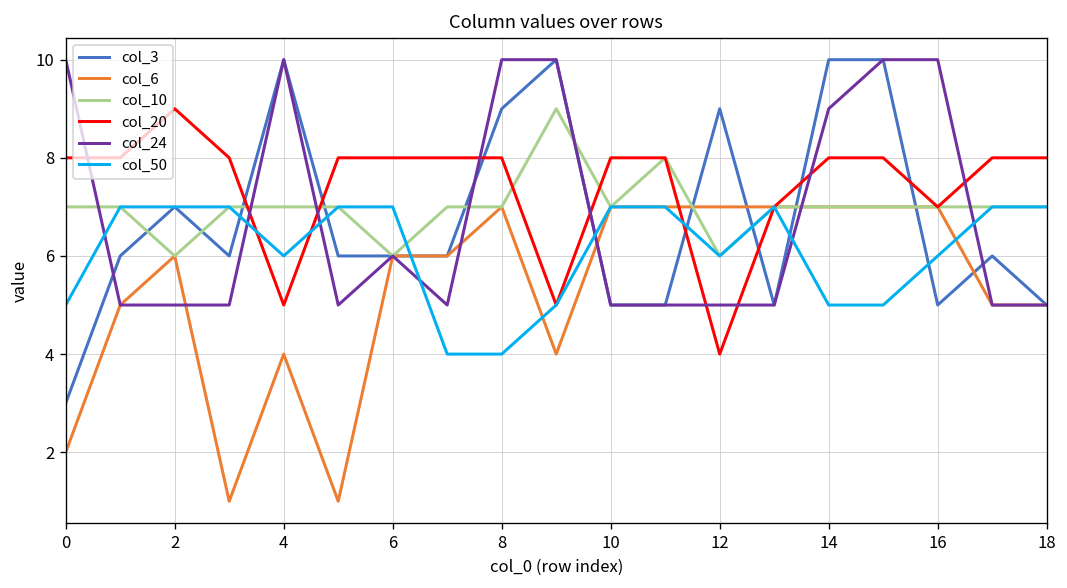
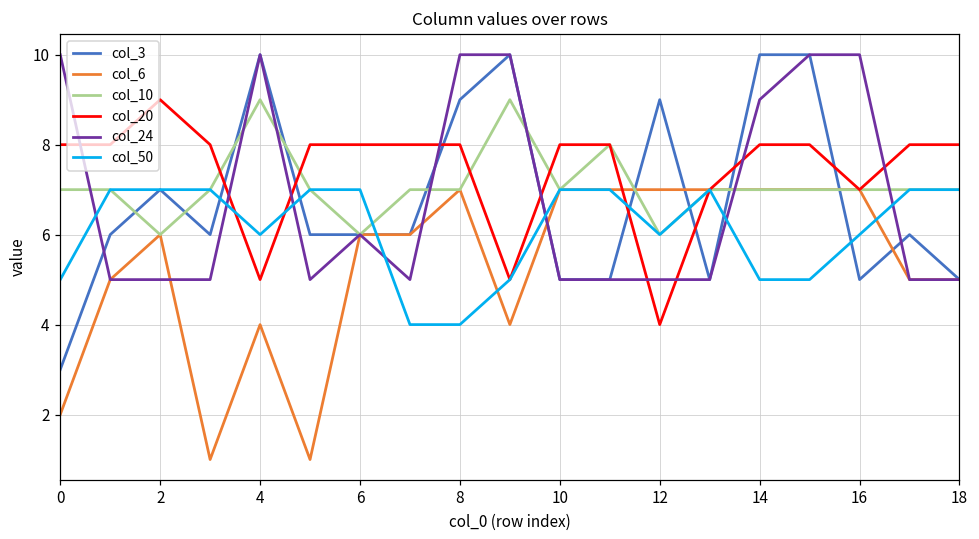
  {
    "col_3": {
      "0": 3,
      "8": 9,
      "12": 9,
      "14": 10,
      "16": 5
    },
    "col_6": {
      "0": 2,
      "4": 4,
      "12": 7
    },
    "col_10": {
      "0": 7,
-     "4": 7
+     "4": 9
    },
    "col_20": {
      "0": 8,
      "2": 9,
      "4": 5,
      "6": 8,
      "8": 8,
      "10": 8,
      "12": 4,
      "14": 8,
      "18": 8
    },
    "col_24": {
      "0": 10,
      "2": 5,
      "8": 10,
      "12": 5,
      "14": 9,
      "16": 10
    },
    "col_50": {
      "0": 5,
      "4": 6,
      "6": 7,
      "8": 4,
      "14": 5,
      "16": 6
    }
  }
